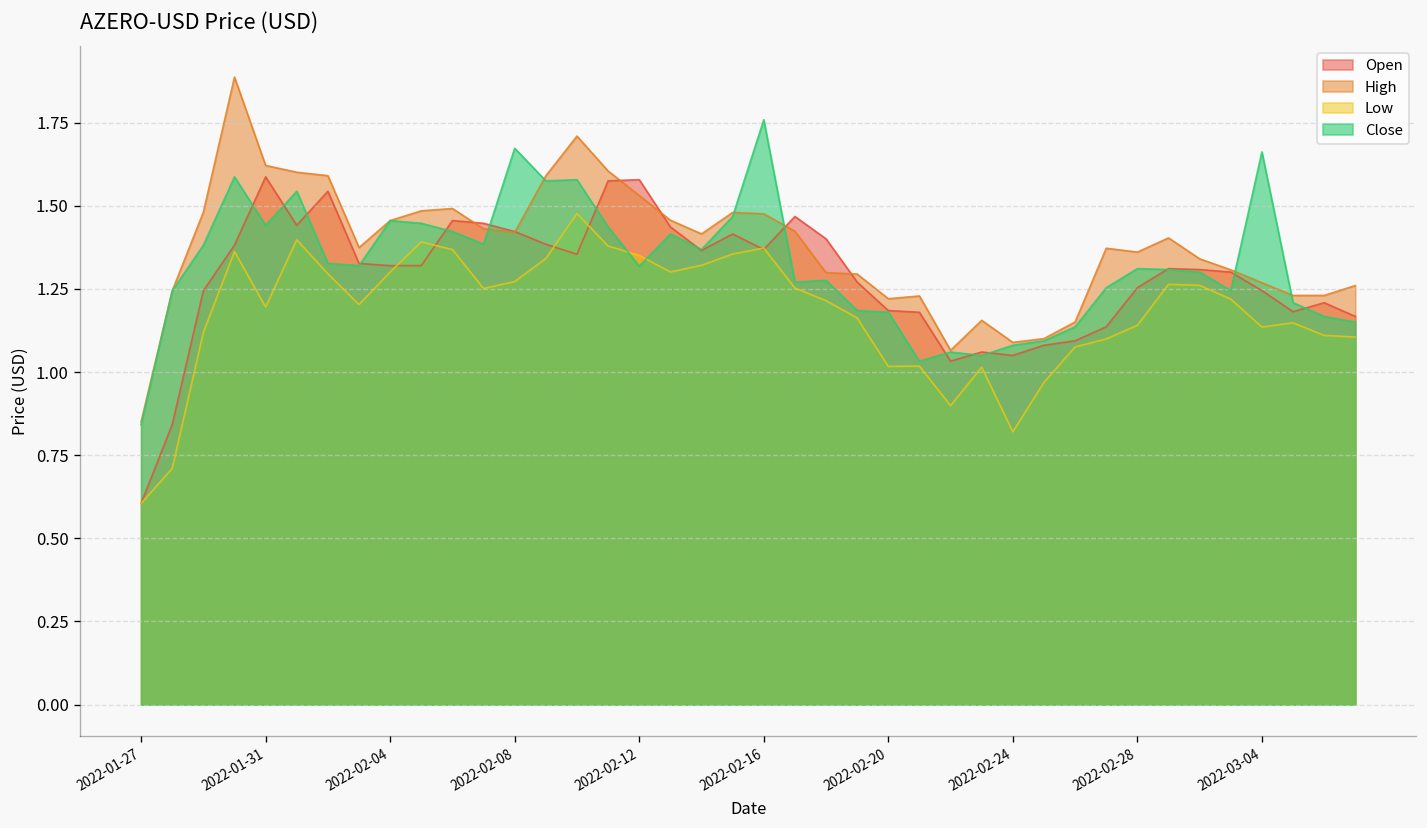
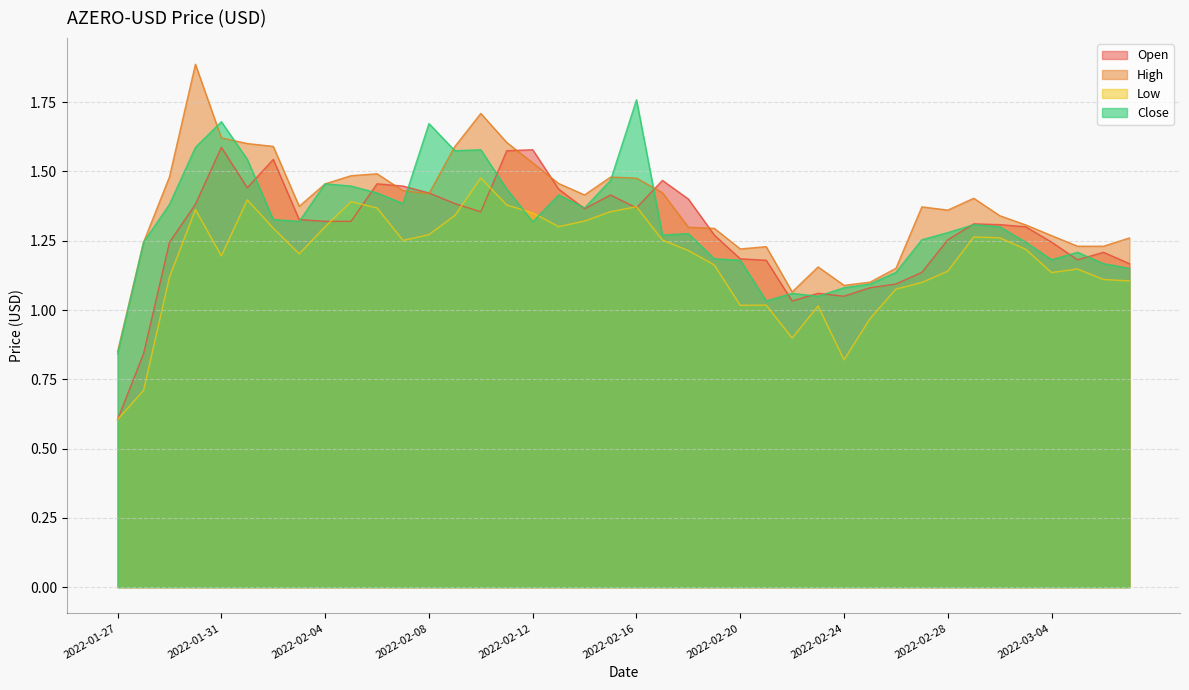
  {
    "Close": {
-     "2022-01-31": 1.44,
+     "2022-01-31": 1.68,
      "2022-02-08": 1.67,
      "2022-02-12": 1.32,
      "2022-02-16": 1.76,
-     "2022-02-28": 1.31,
-     "2022-03-04": 1.66
+     "2022-02-28": 1.28,
+     "2022-03-04": 1.18
    }
  }
